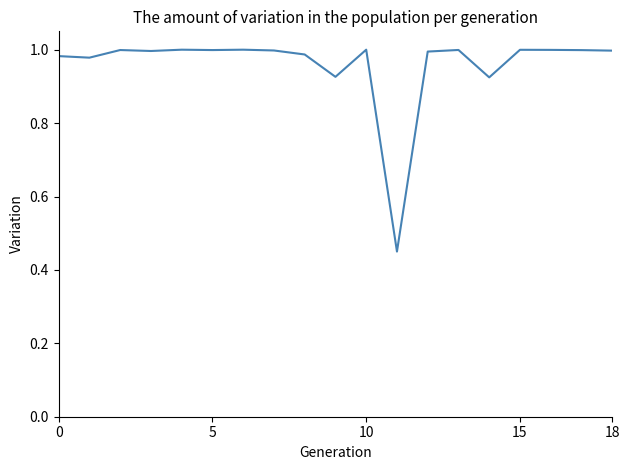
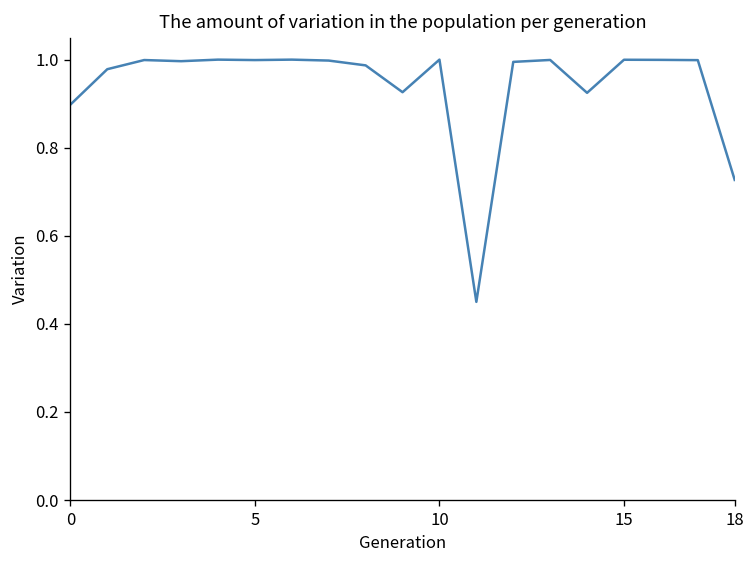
  {
-   "0": 0.98,
+   "0": 0.90,
    "5": 1.00,
    "10": 1.00,
    "15": 1.00,
-   "18": 1.00
+   "18": 0.73
  }
